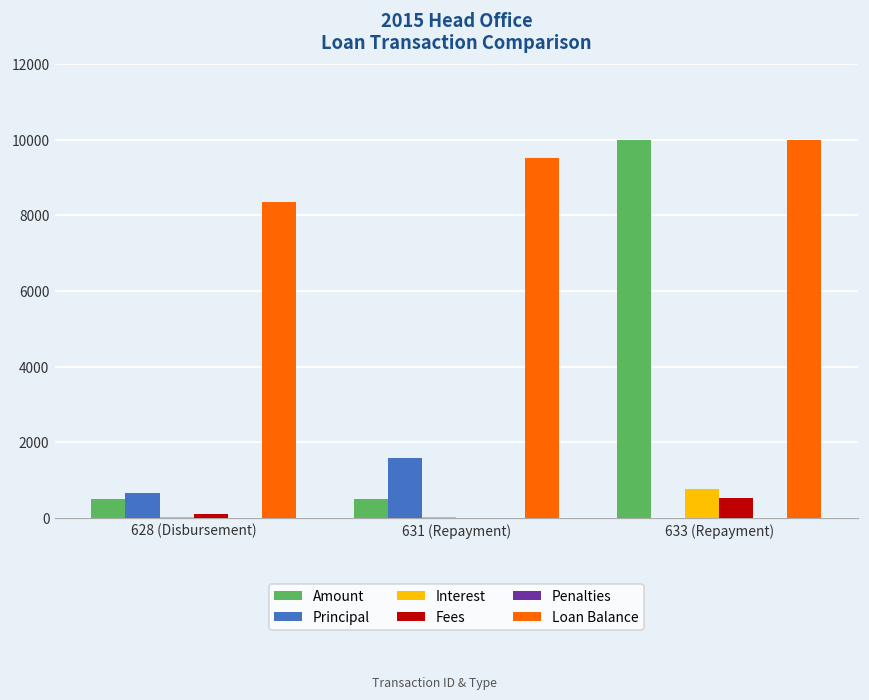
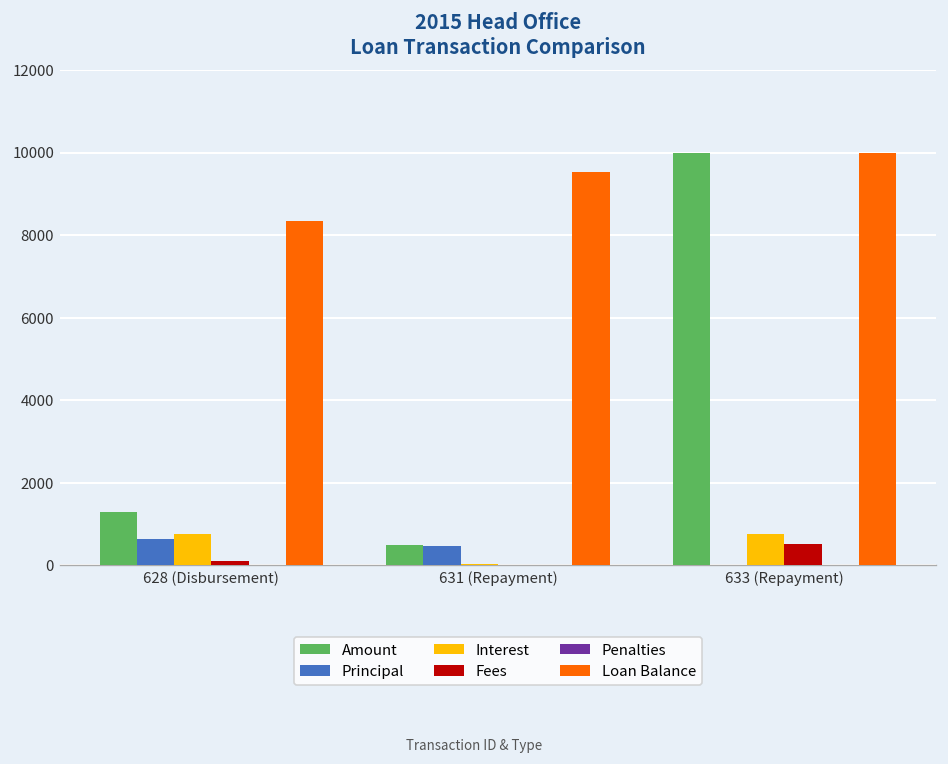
  {
    "Amount": {
-     "628 (Disbursement)": 500,
+     "628 (Disbursement)": 1300,
      "631 (Repayment)": 500,
      "633 (Repayment)": 10000
    },
    "Principal": {
      "628 (Disbursement)": 600,
-     "631 (Repayment)": 1600,
+     "631 (Repayment)": 500,
      "633 (Repayment)": 0
    },
    "Interest": {
-     "628 (Disbursement)": 0,
+     "628 (Disbursement)": 800,
      "633 (Repayment)": 800
    },
    "Fees": {
      "628 (Disbursement)": 100,
      "631 (Repayment)": 0,
      "633 (Repayment)": 500
    },
    "Penalties": {
      "628 (Disbursement)": 0,
      "631 (Repayment)": 0,
      "633 (Repayment)": 0
    },
    "Loan Balance": {
      "628 (Disbursement)": 8400,
      "631 (Repayment)": 9500,
      "633 (Repayment)": 10000
    }
  }
